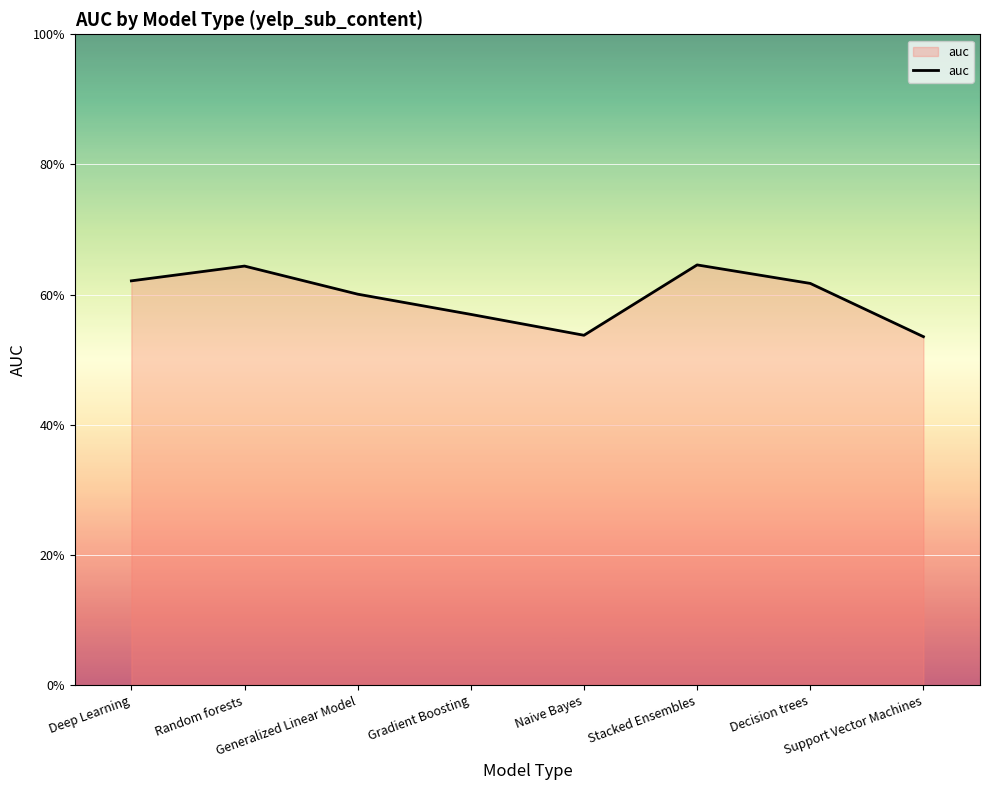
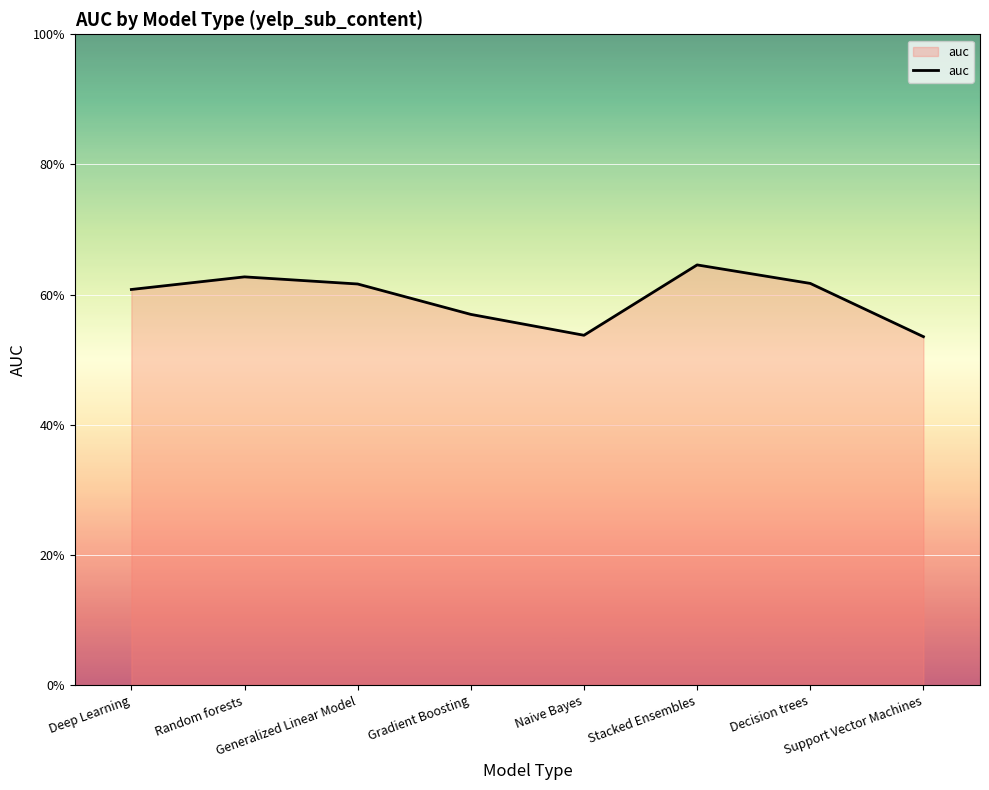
  {
-   "Deep Learning": "62%",
-   "Random forests": "64%",
-   "Generalized Linear Model": "60%",
+   "Deep Learning": "61%",
+   "Random forests": "63%",
+   "Generalized Linear Model": "62%",
    "Gradient Boosting": "57%",
    "Naive Bayes": "54%",
    "Stacked Ensembles": "65%",
    "Decision trees": "62%",
    "Support Vector Machines": "54%"
  }
